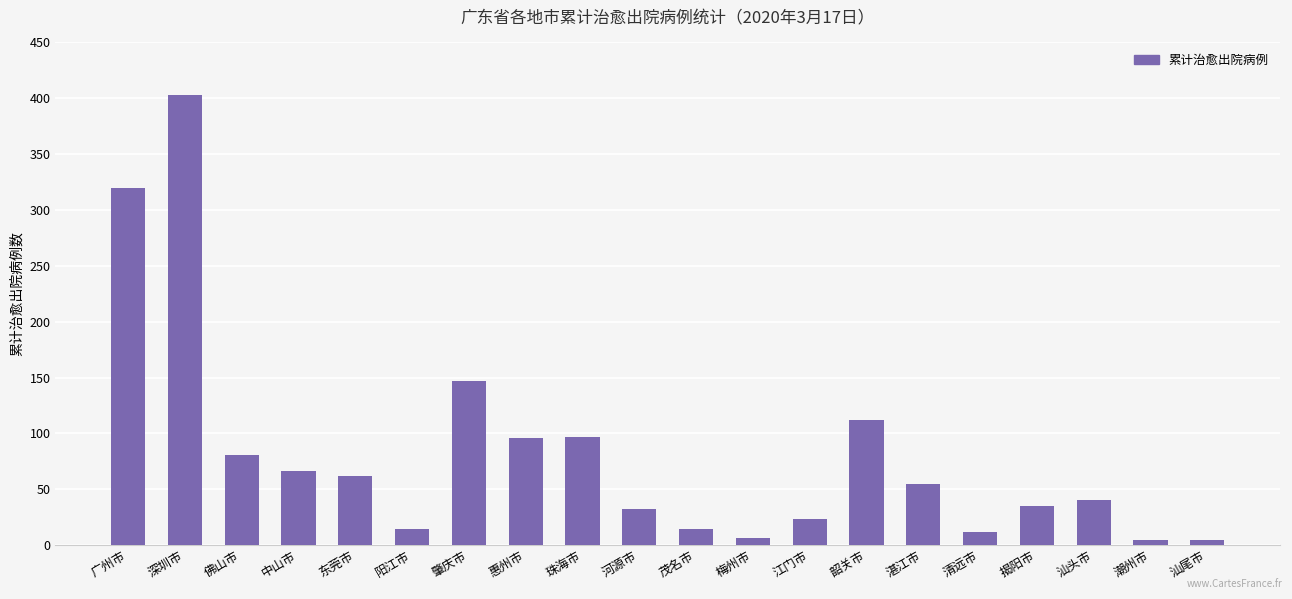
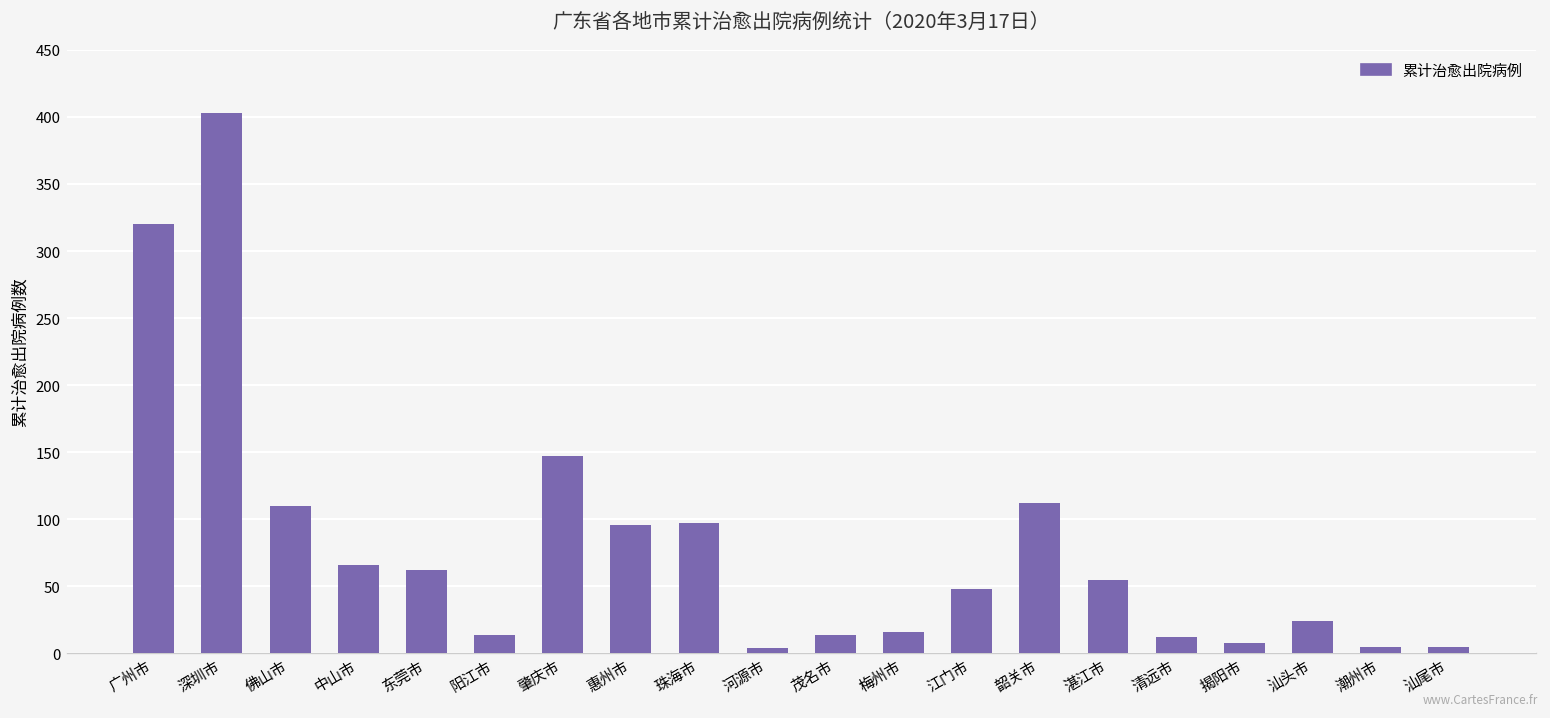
  {
    "广州市": 320,
    "深圳市": 403,
-   "佛山市": 81,
+   "佛山市": 110,
    "中山市": 66,
    "东莞市": 62,
    "阳江市": 14,
    "肇庆市": 147,
    "惠州市": 96,
    "珠海市": 97,
-   "河源市": 32,
+   "河源市": 4,
    "茂名市": 14,
-   "梅州市": 6,
-   "江门市": 23,
+   "梅州市": 16,
+   "江门市": 48,
    "韶关市": 112,
    "湛江市": 55,
    "清远市": 12,
-   "揭阳市": 35,
-   "汕头市": 40,
+   "揭阳市": 8,
+   "汕头市": 24,
    "潮州市": 5,
    "汕尾市": 5
  }
